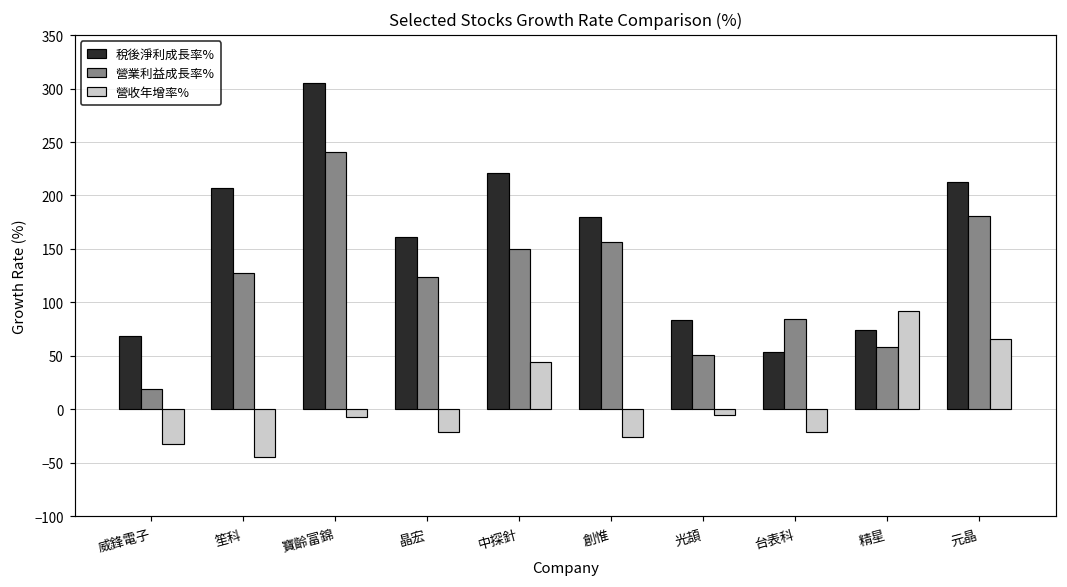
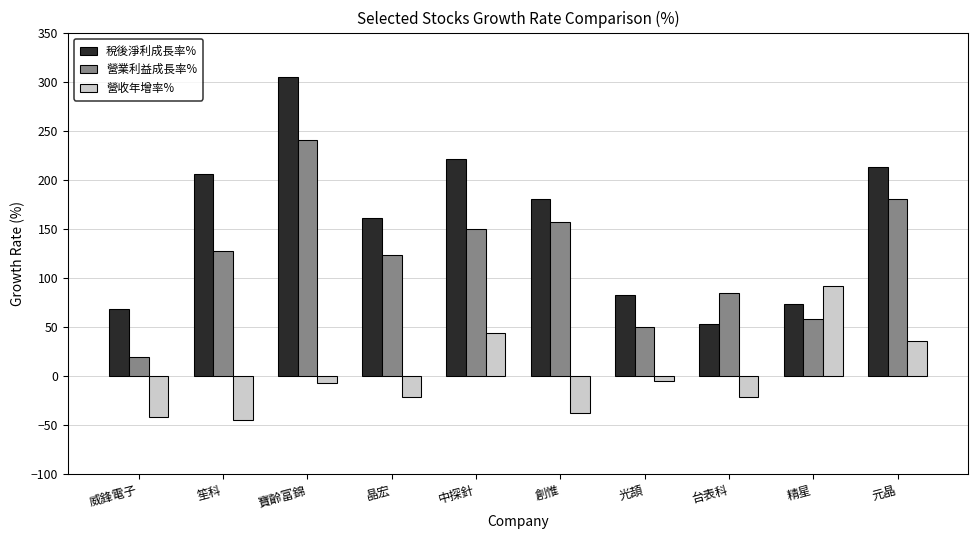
  {
    "稅後淨利成長率%": {
      "威鋒電子": 70,
      "笙科": 210,
      "寶齡富錦": 310,
      "晶宏": 160,
      "中探針": 220,
      "創惟": 180,
      "光頡": 80,
      "台表科": 50,
      "精星": 70,
      "元晶": 210
    },
    "營業利益成長率%": {
      "威鋒電子": 20,
      "笙科": 130,
      "寶齡富錦": 240,
      "晶宏": 120,
      "中探針": 150,
      "創惟": 160,
      "光頡": 50,
      "台表科": 80,
      "精星": 60,
      "元晶": 180
    },
    "營收年增率%": {
-     "威鋒電子": -30,
+     "威鋒電子": -40,
      "笙科": -40,
      "寶齡富錦": -10,
      "晶宏": -20,
      "中探針": 40,
-     "創惟": -30,
+     "創惟": -40,
      "光頡": -10,
      "台表科": -20,
      "精星": 90,
-     "元晶": 70
+     "元晶": 40
    }
  }
